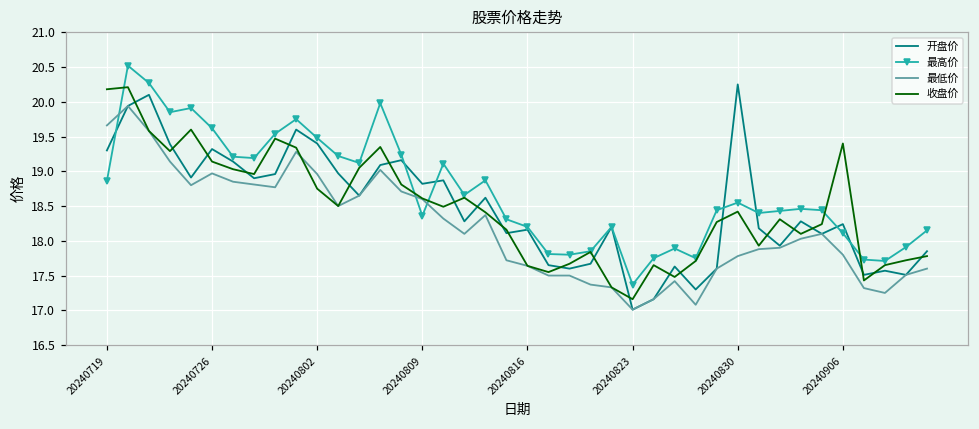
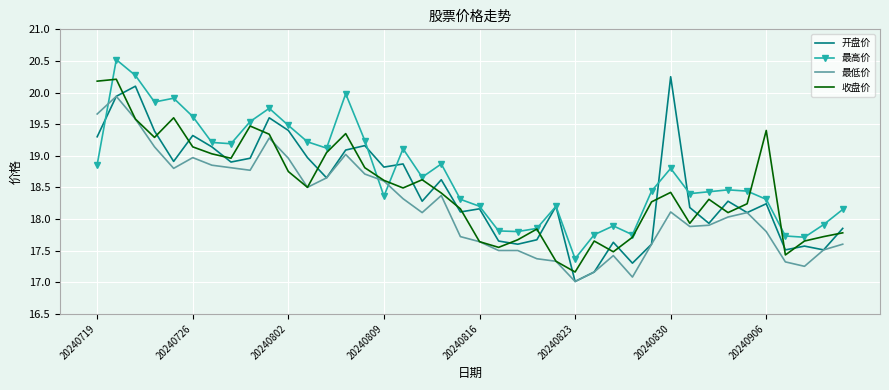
  {
    "开盘价": {
      "20240719": 19.3,
      "20240726": 19.3,
      "20240802": 19.4,
      "20240809": 18.8,
      "20240830": 20.3,
      "20240906": 18.2
    },
    "最高价": {
      "20240719": 18.9,
      "20240726": 19.6,
      "20240802": 19.5,
      "20240809": 18.4,
      "20240823": 17.4,
-     "20240830": 18.6,
-     "20240906": 18.1
+     "20240830": 18.8,
+     "20240906": 18.3
    },
    "最低价": {
      "20240719": 19.7,
      "20240726": 19.0,
      "20240802": 19.0,
-     "20240830": 17.8,
+     "20240830": 18.1,
      "20240906": 17.8
    },
    "收盘价": {
      "20240719": 20.2,
      "20240726": 19.1,
      "20240802": 18.8,
      "20240823": 17.2,
      "20240830": 18.4,
      "20240906": 19.4
    }
  }
